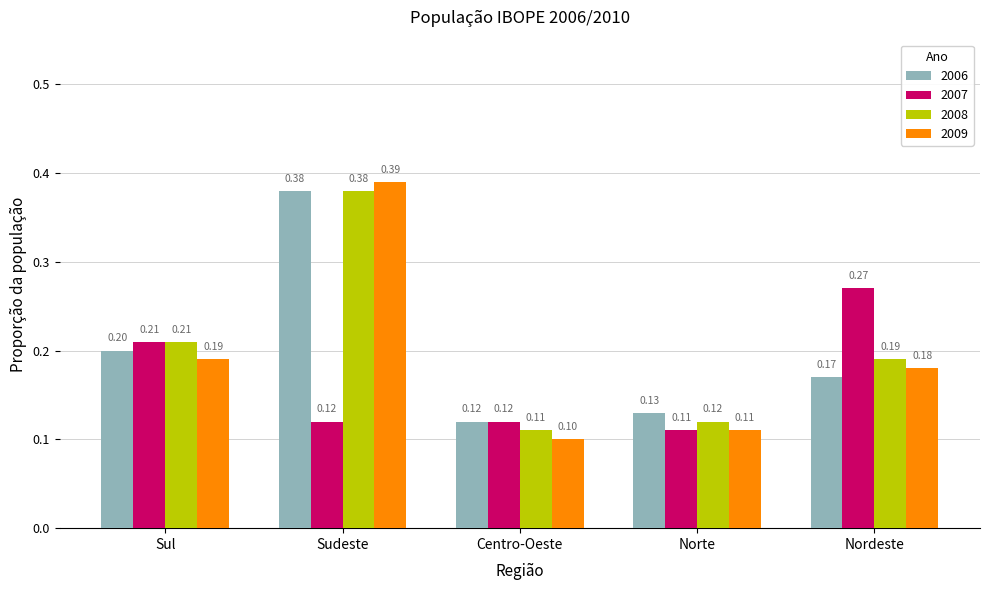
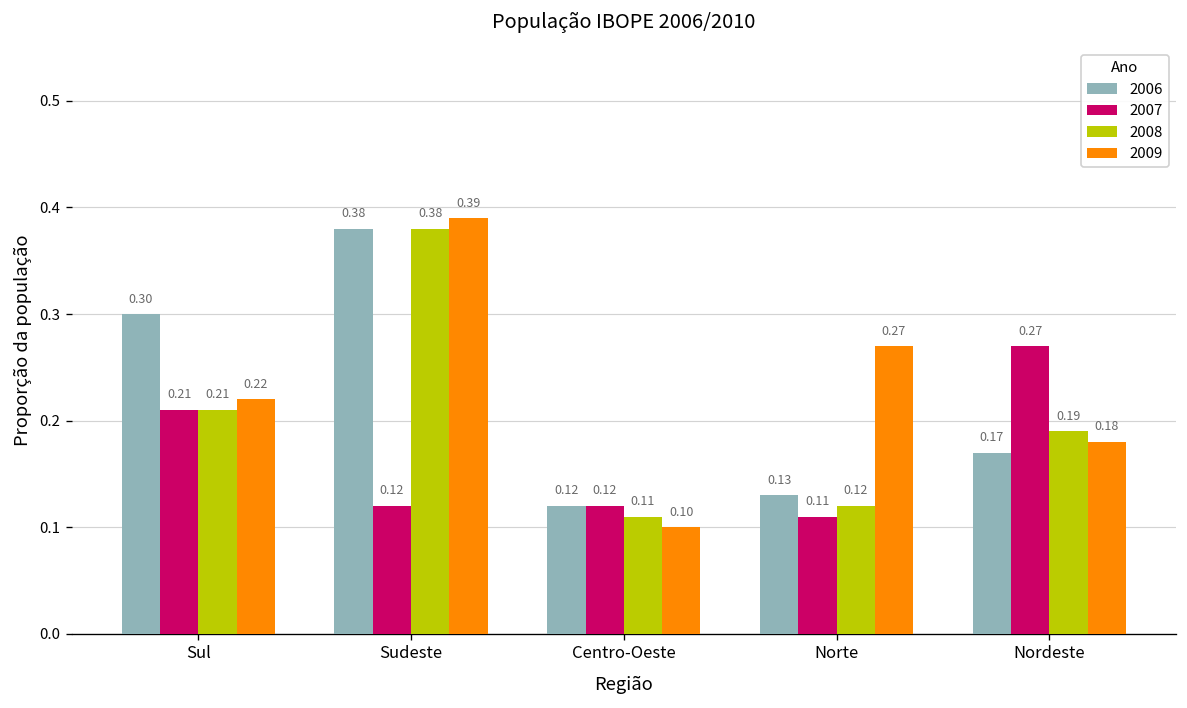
  {
    "2006": {
-     "Sul": 0.20,
+     "Sul": 0.30,
      "Sudeste": 0.38,
      "Centro-Oeste": 0.12,
      "Norte": 0.13,
      "Nordeste": 0.17
    },
    "2007": {
      "Sul": 0.21,
      "Sudeste": 0.12,
      "Centro-Oeste": 0.12,
      "Norte": 0.11,
      "Nordeste": 0.27
    },
    "2008": {
      "Sul": 0.21,
      "Sudeste": 0.38,
      "Centro-Oeste": 0.11,
      "Norte": 0.12,
      "Nordeste": 0.19
    },
    "2009": {
-     "Sul": 0.19,
+     "Sul": 0.22,
      "Sudeste": 0.39,
      "Centro-Oeste": 0.10,
-     "Norte": 0.11,
+     "Norte": 0.27,
      "Nordeste": 0.18
    }
  }
